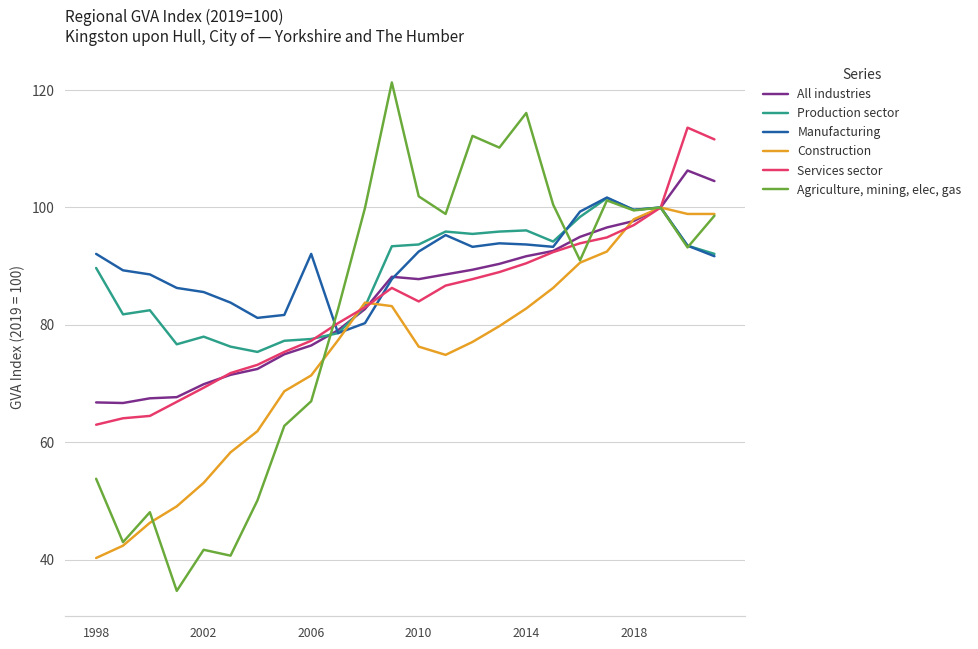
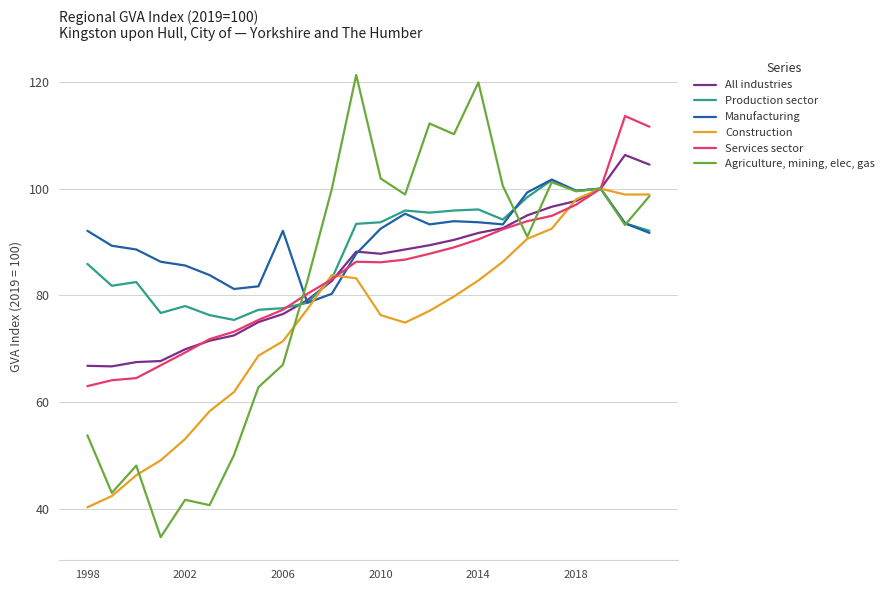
  {
    "All industries": {
      "1998": 67,
      "2002": 70,
      "2006": 77,
      "2010": 88,
      "2014": 92
    },
    "Production sector": {
-     "1998": 90,
+     "1998": 86,
      "2002": 78,
      "2010": 94,
      "2014": 96
    },
    "Manufacturing": {
      "1998": 92,
      "2002": 86,
      "2006": 92,
      "2010": 93,
      "2014": 94
    },
    "Construction": {
      "1998": 40,
      "2002": 53,
      "2006": 71,
      "2010": 76,
      "2014": 83
    },
    "Services sector": {
      "1998": 63,
      "2002": 69,
-     "2010": 84,
+     "2010": 86,
      "2014": 91,
      "2018": 97
    },
    "Agriculture, mining, elec, gas": {
      "1998": 54,
      "2002": 42,
      "2006": 67,
      "2010": 102,
-     "2014": 116
+     "2014": 120
    }
  }
